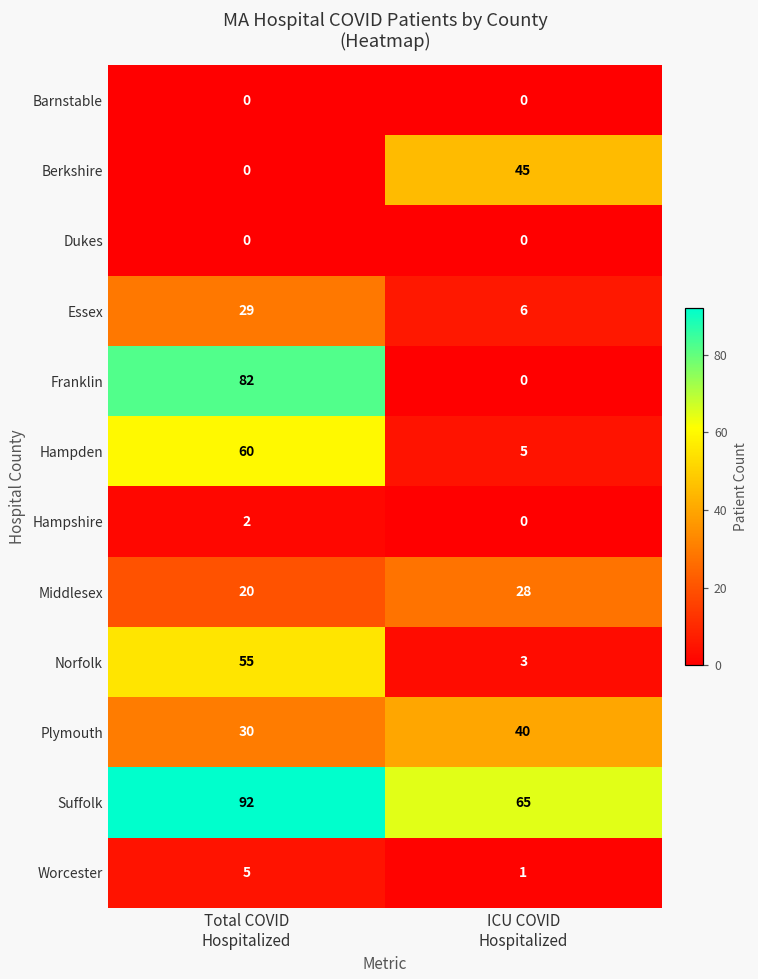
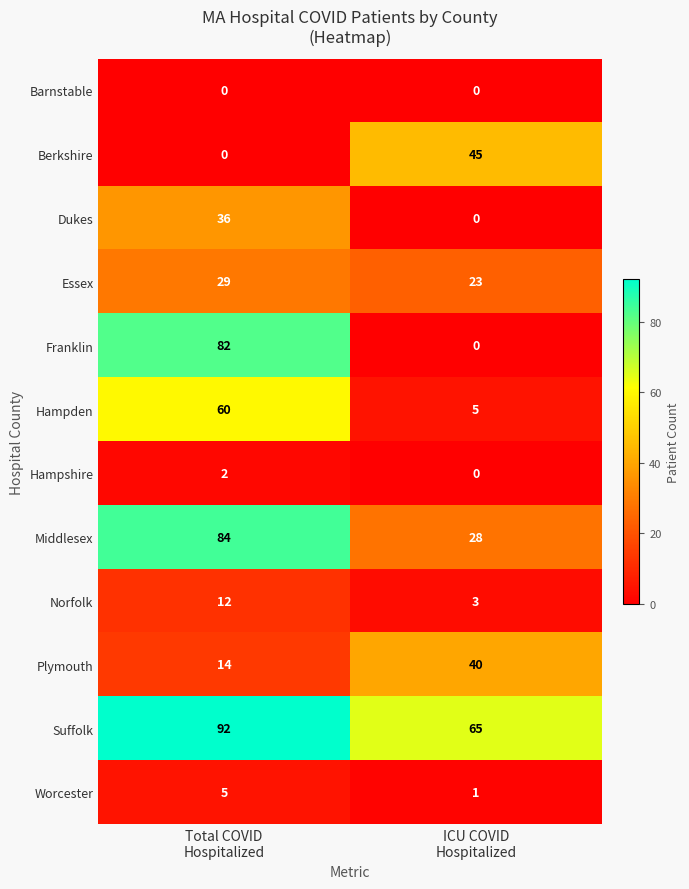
  {
    "Barnstable": {
      "Total COVID Hospitalized": 0,
      "ICU COVID Hospitalized": 0
    },
    "Berkshire": {
      "Total COVID Hospitalized": 0,
      "ICU COVID Hospitalized": 45
    },
    "Dukes": {
-     "Total COVID Hospitalized": 0,
+     "Total COVID Hospitalized": 36,
      "ICU COVID Hospitalized": 0
    },
    "Essex": {
      "Total COVID Hospitalized": 29,
-     "ICU COVID Hospitalized": 6
+     "ICU COVID Hospitalized": 23
    },
    "Franklin": {
      "Total COVID Hospitalized": 82,
      "ICU COVID Hospitalized": 0
    },
    "Hampden": {
      "Total COVID Hospitalized": 60,
      "ICU COVID Hospitalized": 5
    },
    "Hampshire": {
      "Total COVID Hospitalized": 2,
      "ICU COVID Hospitalized": 0
    },
    "Middlesex": {
-     "Total COVID Hospitalized": 20,
+     "Total COVID Hospitalized": 84,
      "ICU COVID Hospitalized": 28
    },
    "Norfolk": {
-     "Total COVID Hospitalized": 55,
+     "Total COVID Hospitalized": 12,
      "ICU COVID Hospitalized": 3
    },
    "Plymouth": {
-     "Total COVID Hospitalized": 30,
+     "Total COVID Hospitalized": 14,
      "ICU COVID Hospitalized": 40
    },
    "Suffolk": {
      "Total COVID Hospitalized": 92,
      "ICU COVID Hospitalized": 65
    },
    "Worcester": {
      "Total COVID Hospitalized": 5,
      "ICU COVID Hospitalized": 1
    }
  }
